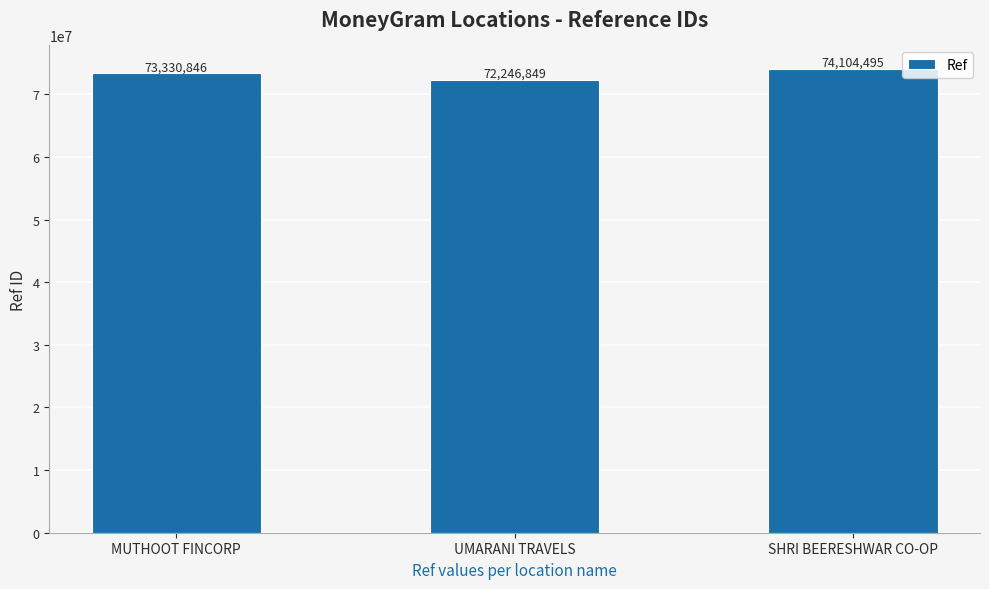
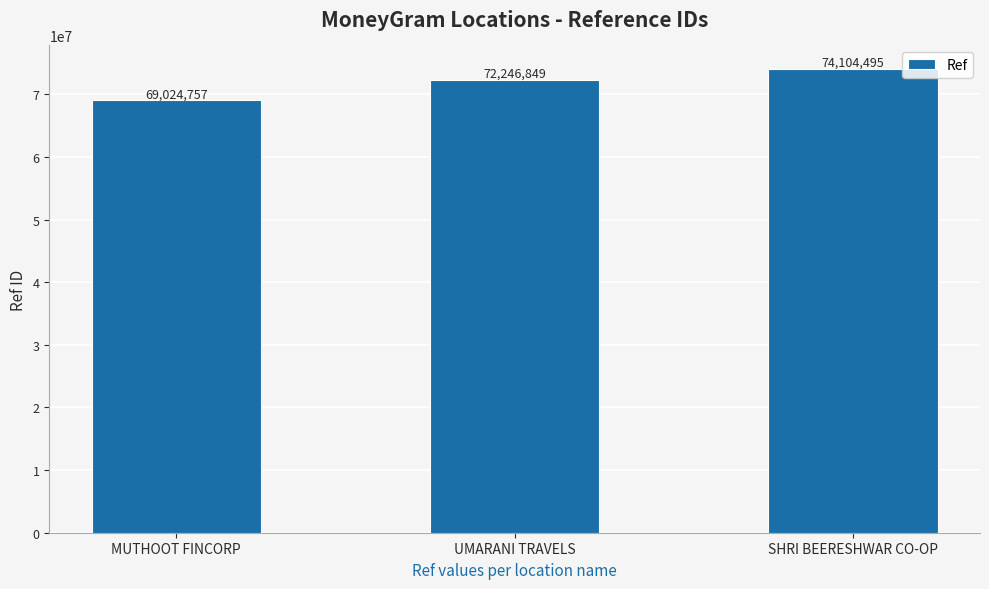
  {
-   "MUTHOOT FINCORP": "73,330,846",
+   "MUTHOOT FINCORP": "69,024,757",
    "UMARANI TRAVELS": "72,246,849",
    "SHRI BEERESHWAR CO-OP": "74,104,495"
  }
